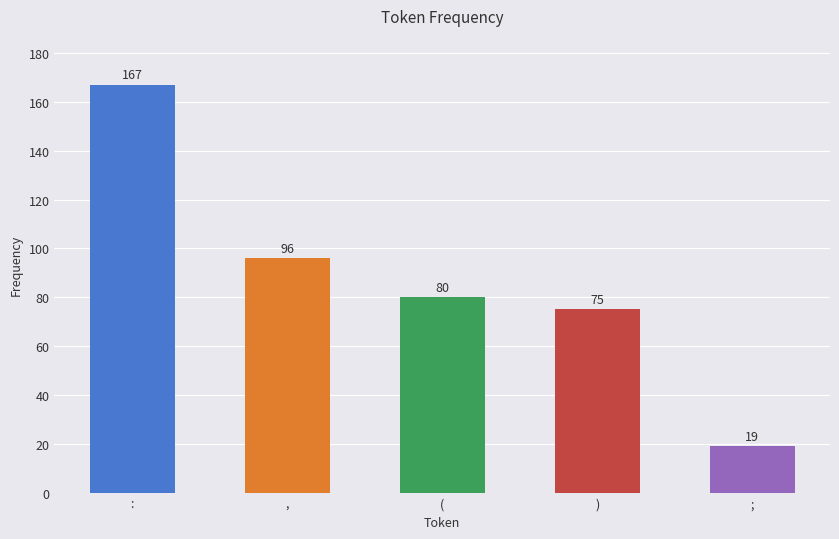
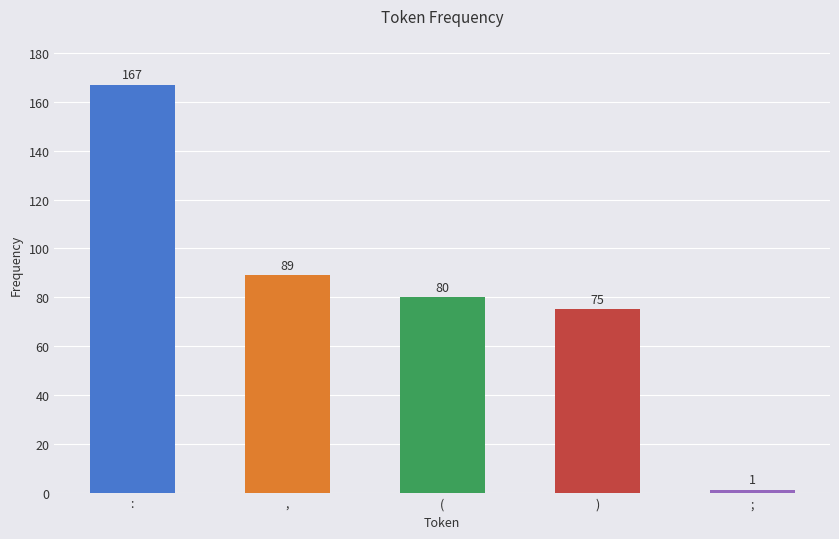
  {
    ":": 167,
-   ",": 96,
+   ",": 89,
    "(": 80,
    ")": 75,
-   ";": 19
+   ";": 1
  }
